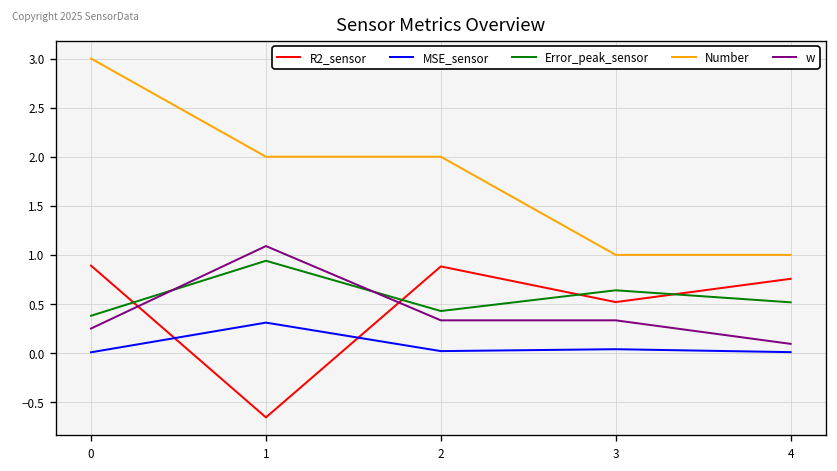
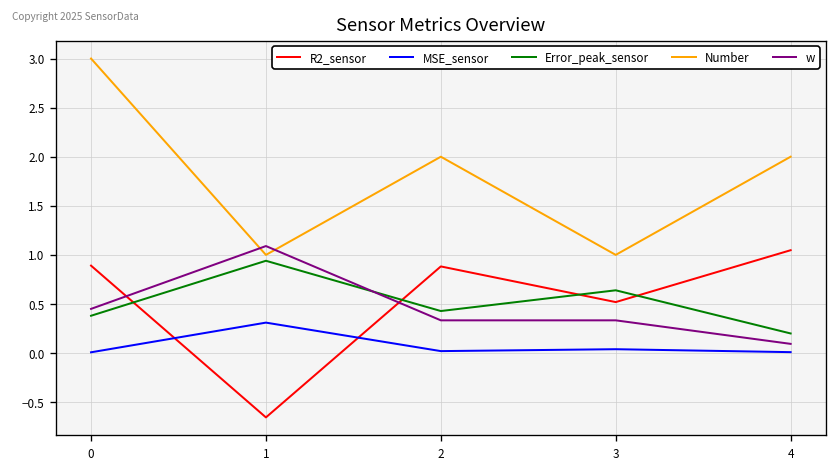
  {
    "R2_sensor": {
      "0": 0.9,
      "1": -0.7,
      "2": 0.9,
      "3": 0.5,
-     "4": 0.8
+     "4": 1.0
    },
    "MSE_sensor": {
      "0": 0.0,
      "1": 0.3,
      "2": 0.0,
      "3": 0.0,
      "4": 0.0
    },
    "Error_peak_sensor": {
      "0": 0.4,
      "1": 0.9,
      "2": 0.4,
      "3": 0.6,
-     "4": 0.5
+     "4": 0.2
    },
    "Number": {
      "0": 3,
-     "1": 2,
+     "1": 1,
      "2": 2,
      "3": 1,
-     "4": 1
+     "4": 2
    },
    "w": {
-     "0": 0.3,
+     "0": 0.5,
      "1": 1.1,
      "2": 0.3,
      "3": 0.3,
      "4": 0.1
    }
  }
